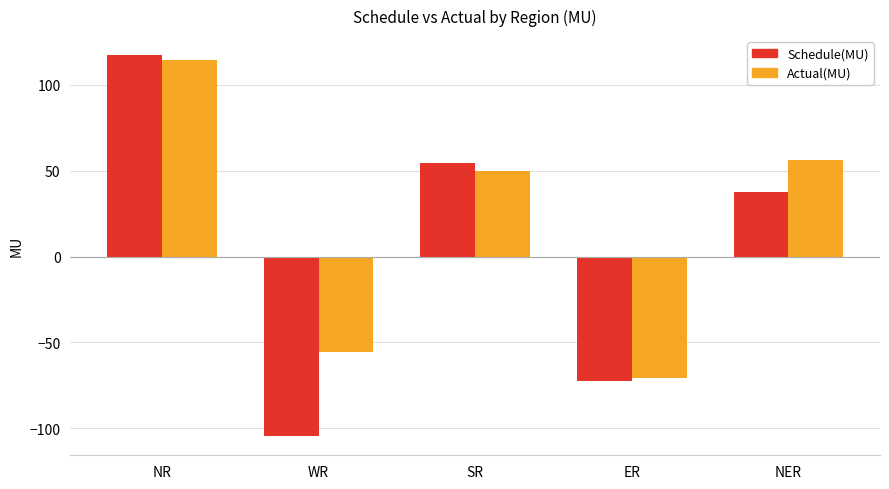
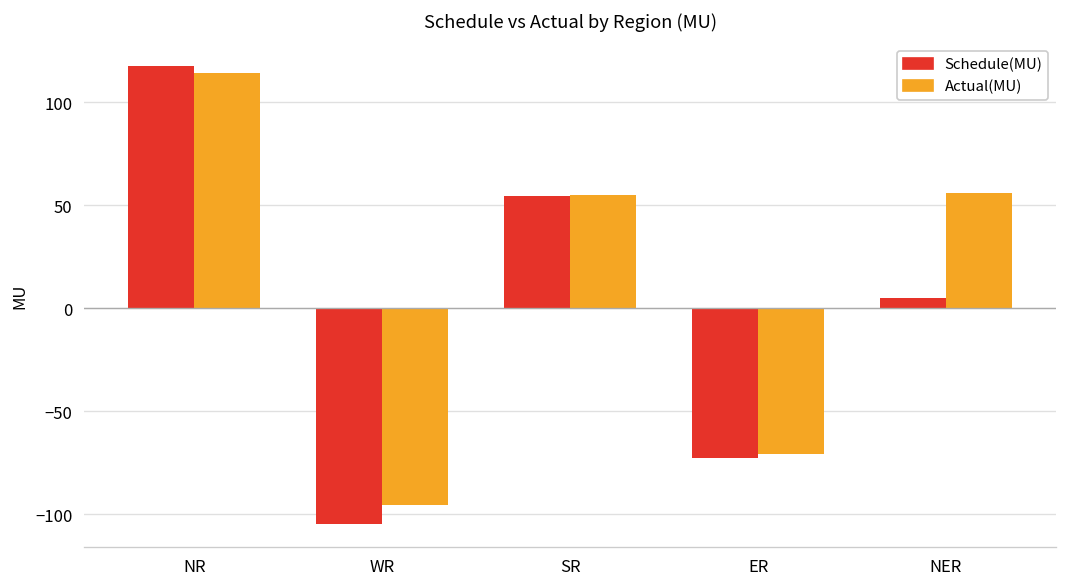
  {
    "Schedule(MU)": {
      "NR": 117,
      "WR": -105,
      "SR": 55,
      "ER": -73,
-     "NER": 38
+     "NER": 5
    },
    "Actual(MU)": {
      "NR": 114,
-     "WR": -55,
-     "SR": 50,
+     "WR": -96,
+     "SR": 55,
      "ER": -71,
      "NER": 56
    }
  }
